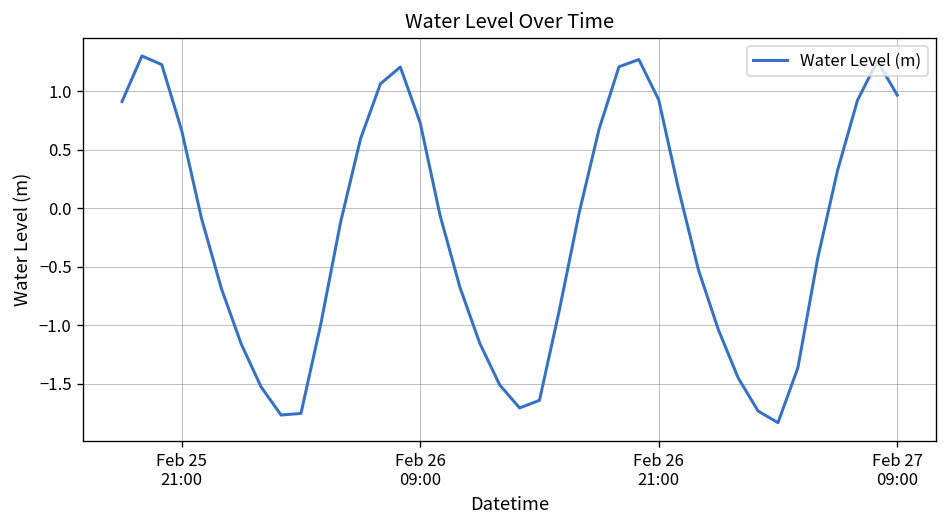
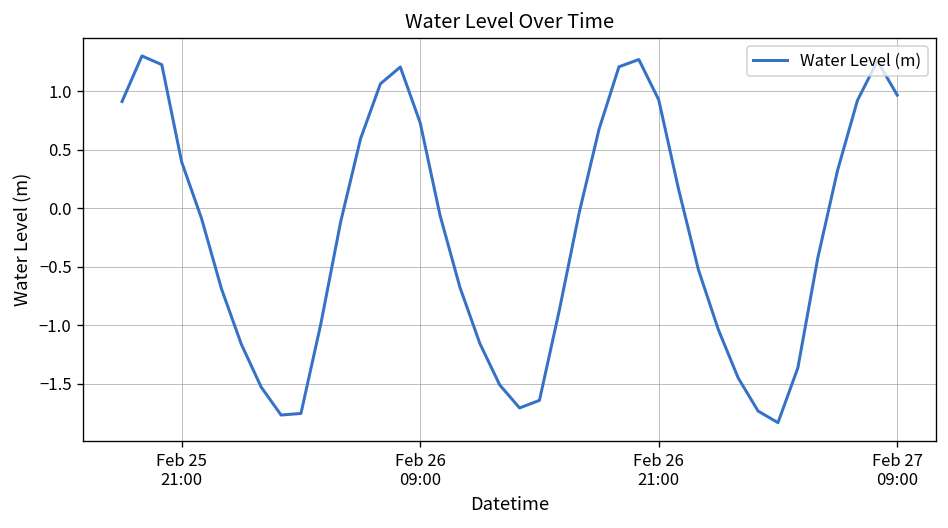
  {
-   "Feb 25 21:00": 0.7,
+   "Feb 25 21:00": 0.4,
    "Feb 26 09:00": 0.7,
    "Feb 26 21:00": 0.9,
    "Feb 27 09:00": 1.0
  }
